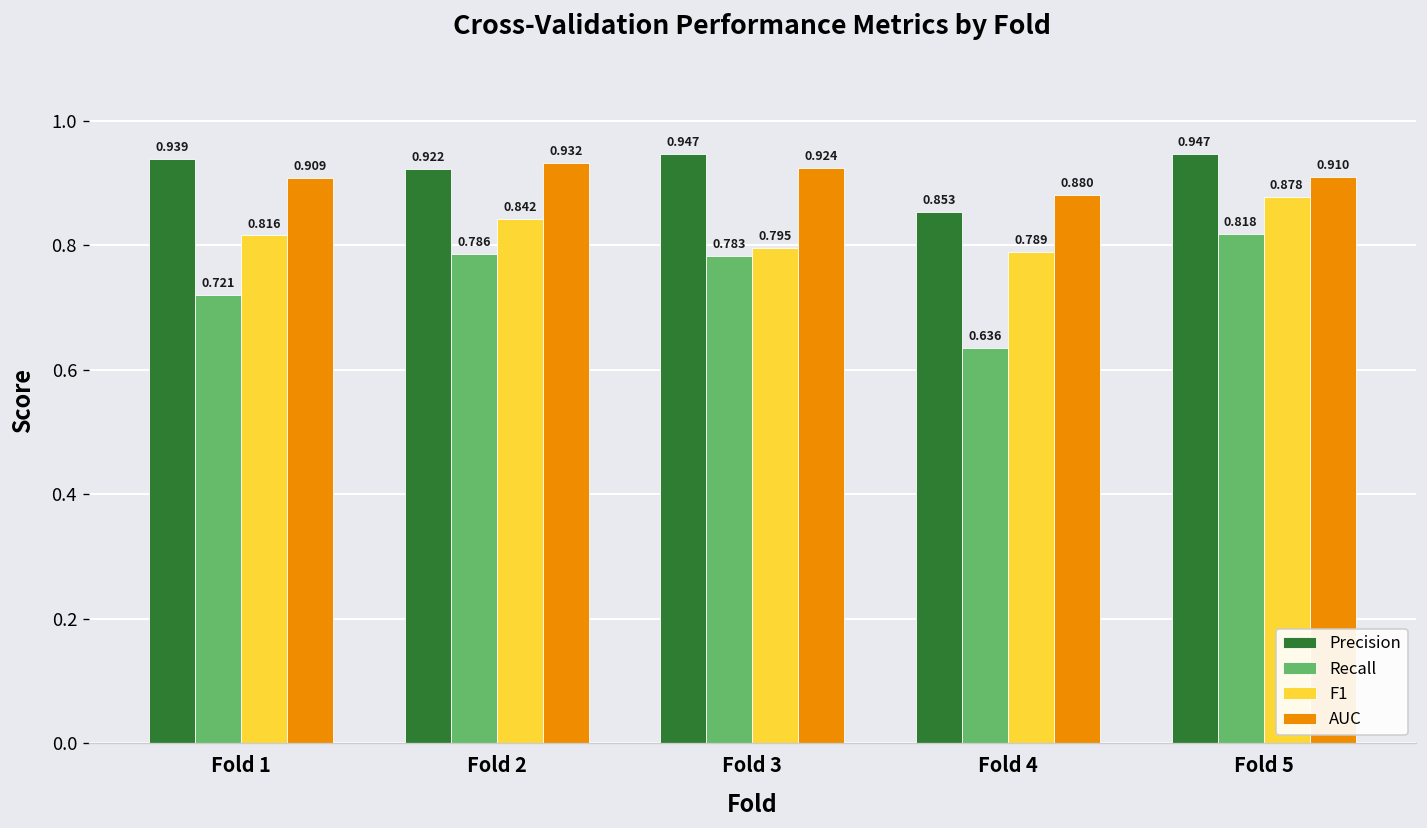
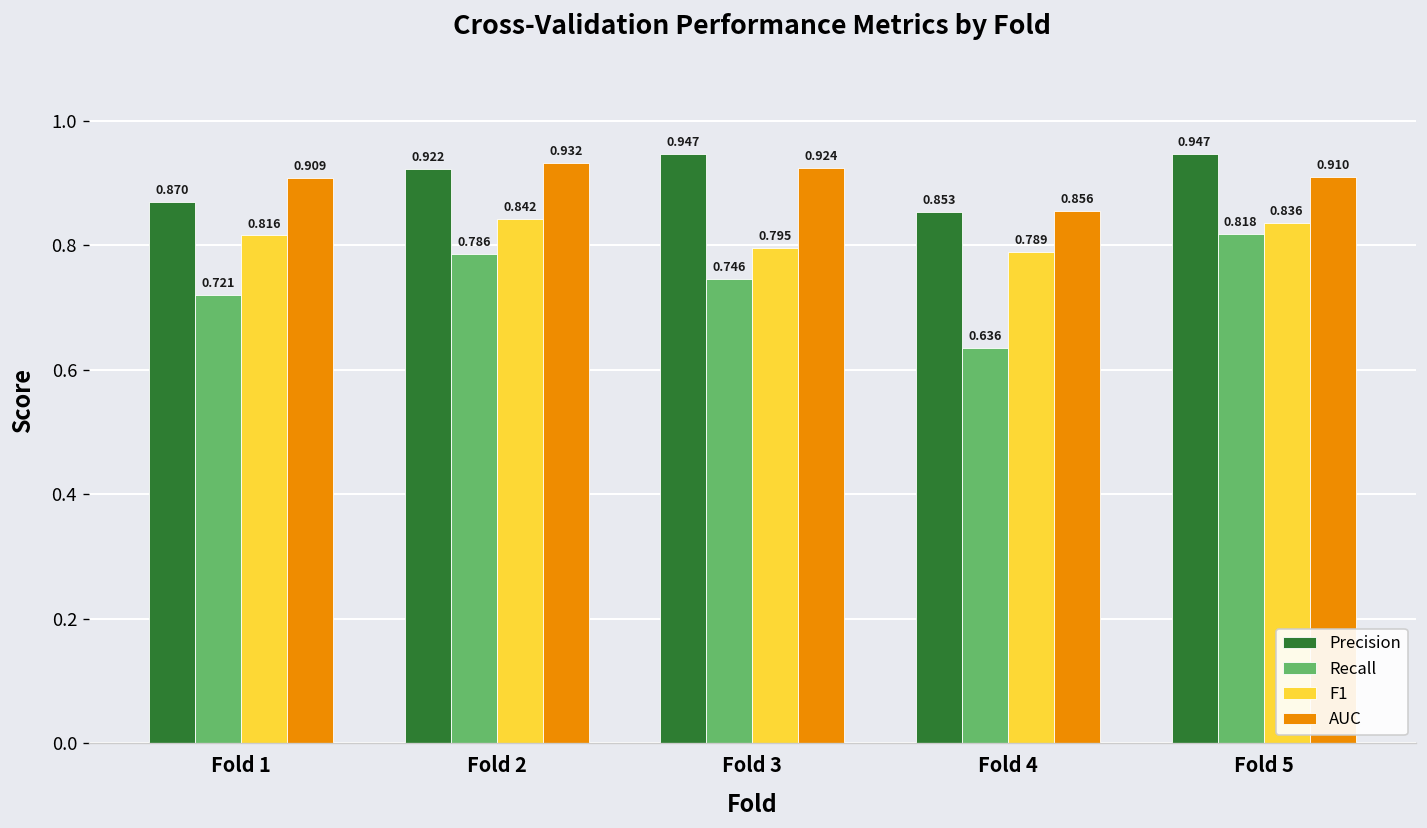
  {
    "Precision": {
-     "Fold 1": 0.939,
+     "Fold 1": 0.870,
      "Fold 2": 0.922,
      "Fold 3": 0.947,
      "Fold 4": 0.853,
      "Fold 5": 0.947
    },
    "Recall": {
      "Fold 1": 0.721,
      "Fold 2": 0.786,
-     "Fold 3": 0.783,
+     "Fold 3": 0.746,
      "Fold 4": 0.636,
      "Fold 5": 0.818
    },
    "F1": {
      "Fold 1": 0.816,
      "Fold 2": 0.842,
      "Fold 3": 0.795,
      "Fold 4": 0.789,
-     "Fold 5": 0.878
+     "Fold 5": 0.836
    },
    "AUC": {
      "Fold 1": 0.909,
      "Fold 2": 0.932,
      "Fold 3": 0.924,
-     "Fold 4": 0.880,
+     "Fold 4": 0.856,
      "Fold 5": 0.910
    }
  }
